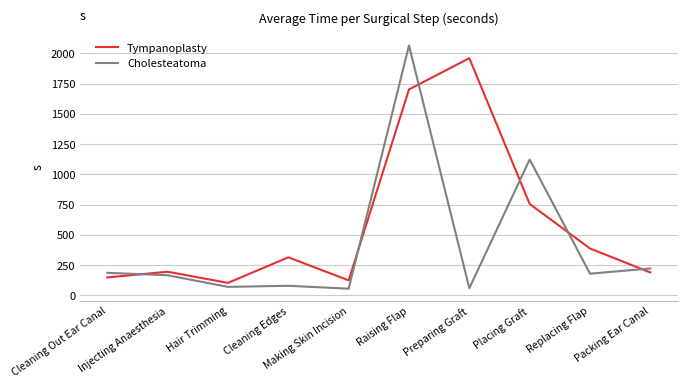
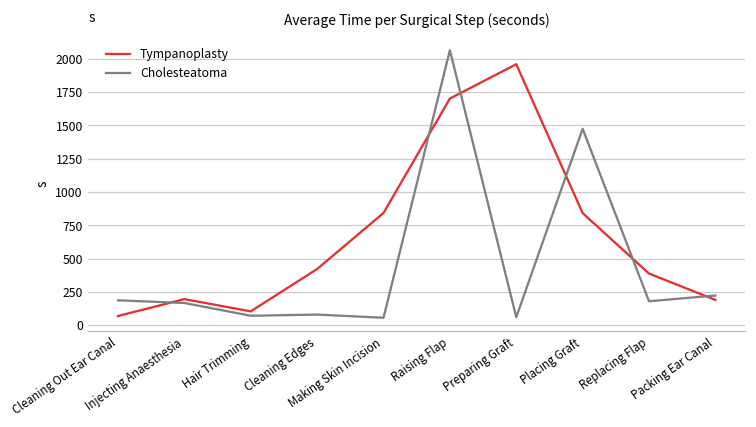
  {
    "Tympanoplasty": {
-     "Cleaning Out Ear Canal": 150,
+     "Cleaning Out Ear Canal": 70,
      "Injecting Anaesthesia": 200,
      "Hair Trimming": 100,
-     "Cleaning Edges": 320,
-     "Making Skin Incision": 130,
+     "Cleaning Edges": 420,
+     "Making Skin Incision": 840,
      "Raising Flap": 1700,
      "Preparing Graft": 1960,
-     "Placing Graft": 760,
+     "Placing Graft": 840,
      "Replacing Flap": 390,
      "Packing Ear Canal": 190
    },
    "Cholesteatoma": {
      "Cleaning Out Ear Canal": 190,
      "Injecting Anaesthesia": 170,
      "Hair Trimming": 70,
      "Cleaning Edges": 80,
      "Making Skin Incision": 60,
      "Raising Flap": 2070,
      "Preparing Graft": 60,
-     "Placing Graft": 1120,
+     "Placing Graft": 1480,
      "Replacing Flap": 180,
      "Packing Ear Canal": 220
    }
  }
